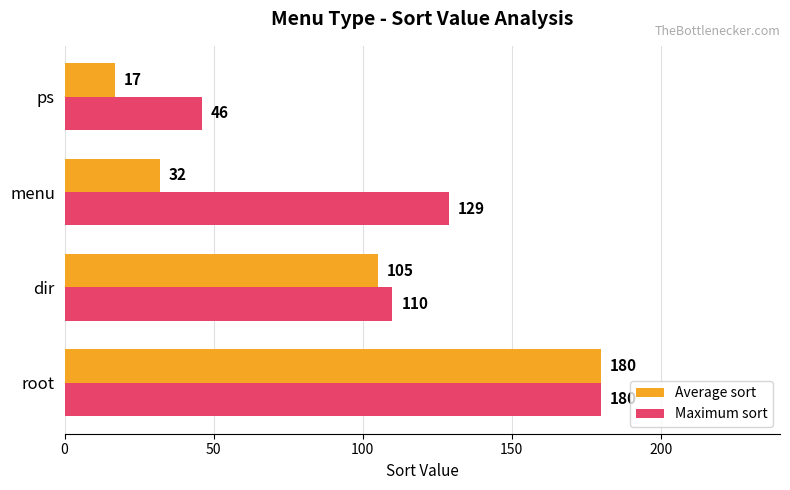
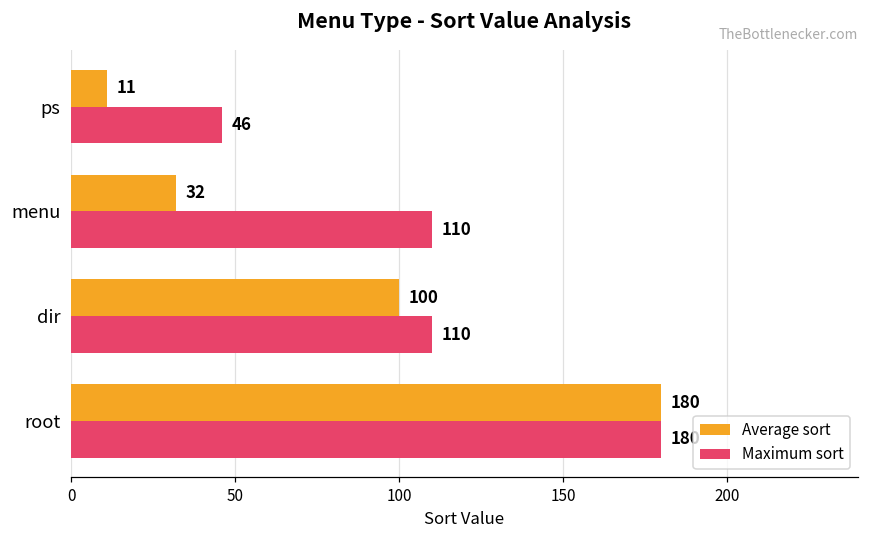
  {
    "Average sort": {
-     "ps": 17,
+     "ps": 11,
      "menu": 32,
-     "dir": 105,
+     "dir": 100,
      "root": 180
    },
    "Maximum sort": {
      "ps": 46,
-     "menu": 129,
+     "menu": 110,
      "dir": 110
    }
  }
